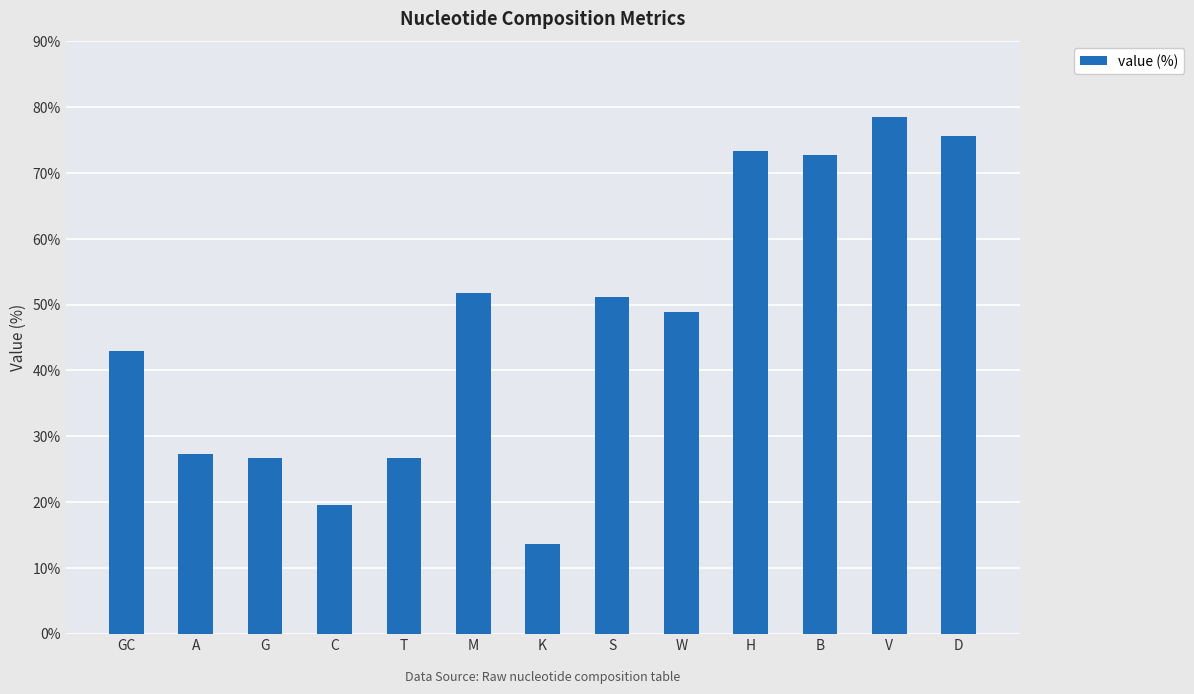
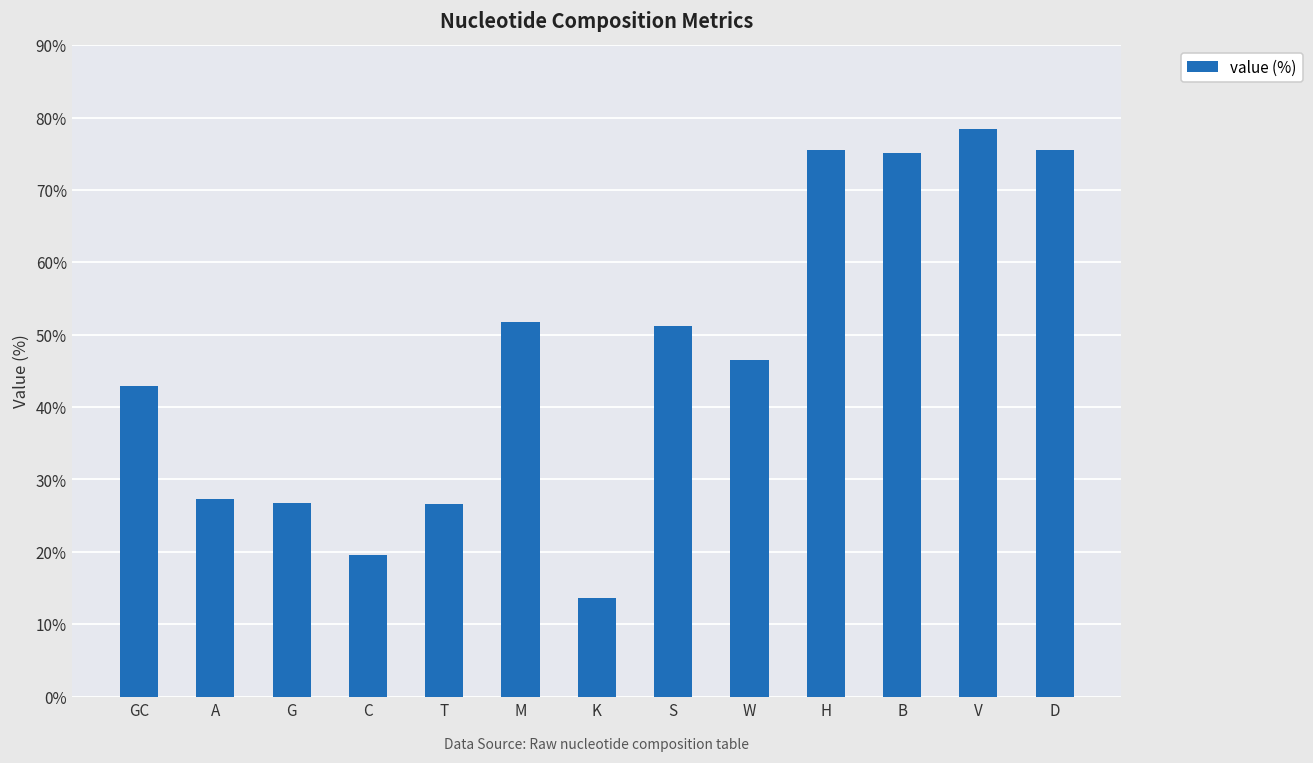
  {
    "GC": "43%",
    "A": "27%",
    "G": "27%",
    "C": "20%",
    "T": "27%",
    "M": "52%",
    "K": "14%",
    "S": "51%",
-   "W": "49%",
-   "H": "73%",
-   "B": "73%",
+   "W": "46%",
+   "H": "75%",
+   "B": "75%",
    "V": "78%",
    "D": "76%"
  }
